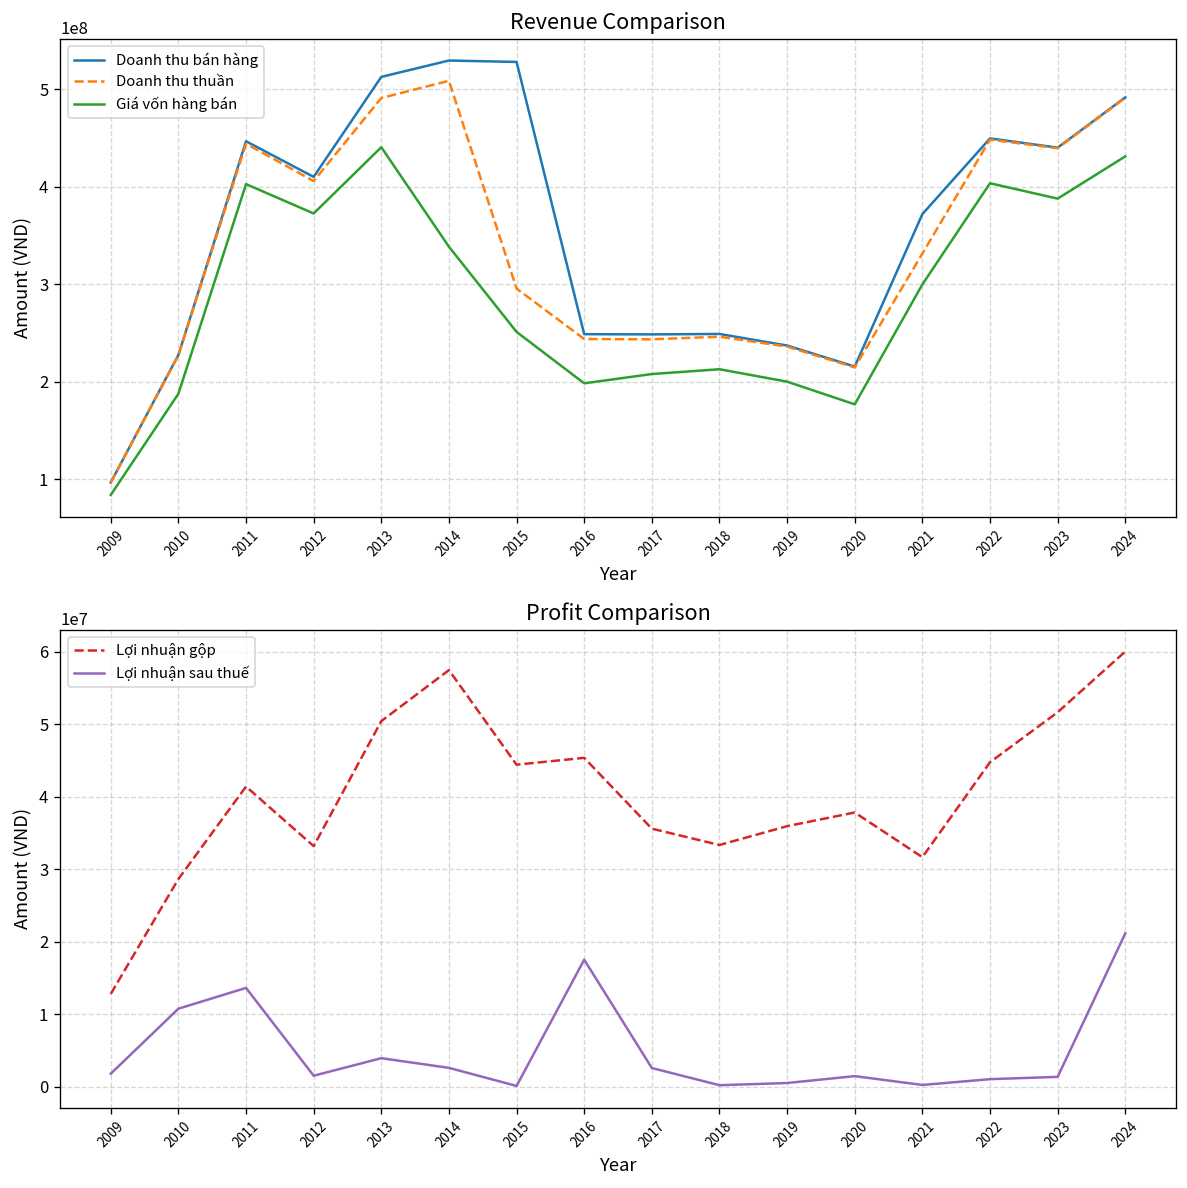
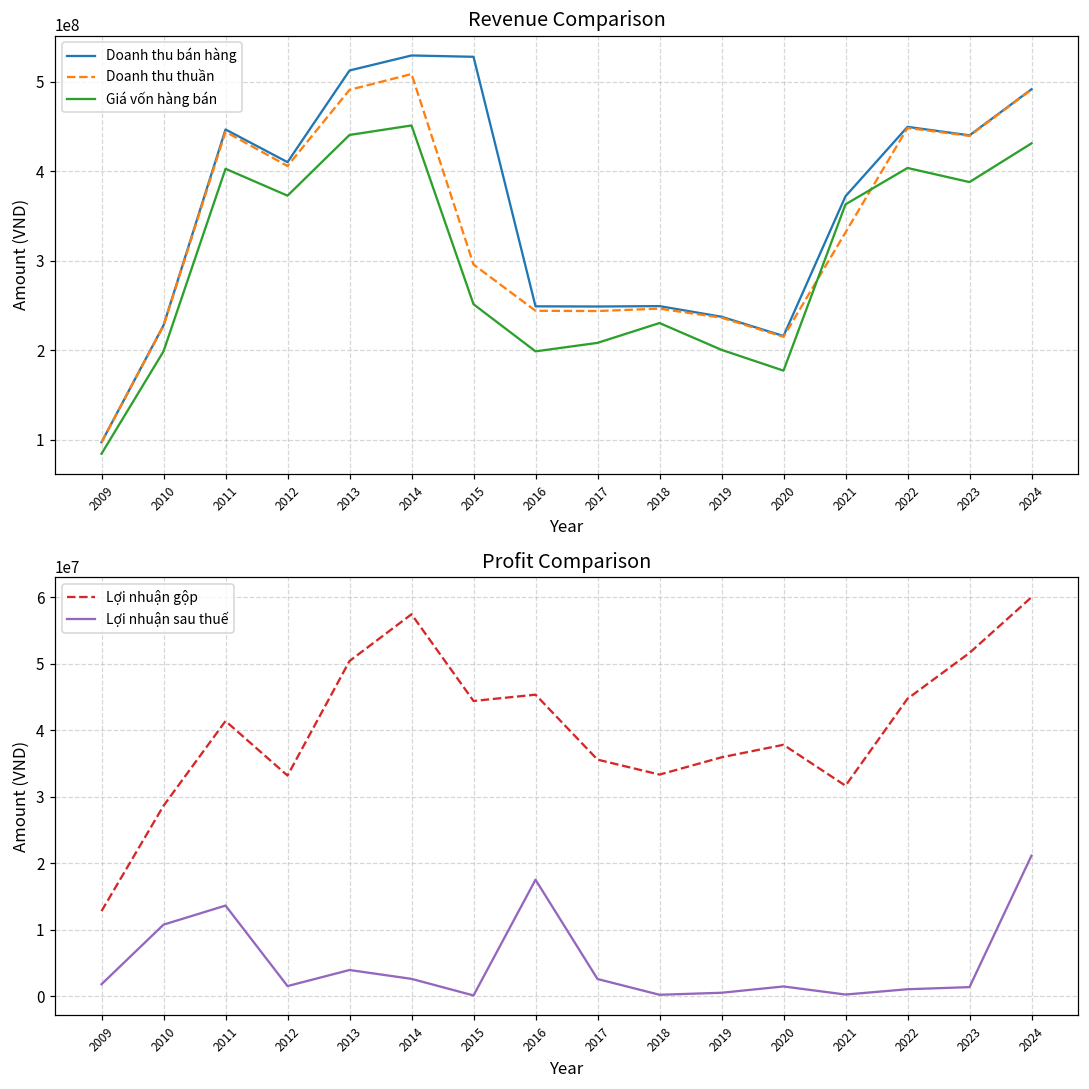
  {
    "Revenue Comparison": {
      "Doanh thu bán hàng": {
        "2012": 410000000,
        "2013": 510000000,
        "2014": 530000000,
        "2015": 530000000,
        "2016": 250000000,
        "2017": 250000000,
        "2021": 370000000
      },
      "Doanh thu thuần": {
        "2012": 410000000,
        "2013": 490000000,
        "2014": 510000000,
        "2015": 300000000,
        "2016": 240000000,
        "2017": 240000000,
        "2021": 330000000
      },
      "Giá vốn hàng bán": {
        "2009": 80000000,
-       "2010": 190000000,
+       "2010": 200000000,
        "2011": 400000000,
        "2012": 370000000,
        "2013": 440000000,
-       "2014": 340000000,
+       "2014": 450000000,
        "2015": 250000000,
        "2016": 200000000,
        "2017": 210000000,
-       "2018": 210000000,
+       "2018": 230000000,
        "2019": 200000000,
        "2020": 180000000,
-       "2021": 300000000,
+       "2021": 360000000,
        "2022": 400000000,
        "2023": 390000000,
        "2024": 430000000
      }
    },
    "Profit Comparison": {
      "Lợi nhuận gộp": {
        "2009": 13000000,
        "2010": 29000000,
        "2011": 41000000,
        "2012": 33000000,
        "2013": 50000000,
        "2014": 57000000,
        "2015": 44000000,
        "2016": 45000000,
        "2017": 36000000,
        "2018": 33000000,
        "2019": 36000000,
        "2020": 38000000,
        "2021": 32000000,
        "2022": 45000000,
        "2023": 52000000,
        "2024": 60000000
      },
      "Lợi nhuận sau thuế": {
        "2009": 2000000,
        "2010": 11000000,
        "2011": 14000000,
        "2012": 2000000,
        "2013": 4000000,
        "2014": 3000000,
        "2015": 0,
        "2016": 18000000,
        "2017": 3000000,
        "2018": 0,
        "2019": 1000000,
        "2020": 1000000,
        "2021": 0,
        "2022": 1000000,
        "2023": 1000000,
        "2024": 21000000
      }
    }
  }
